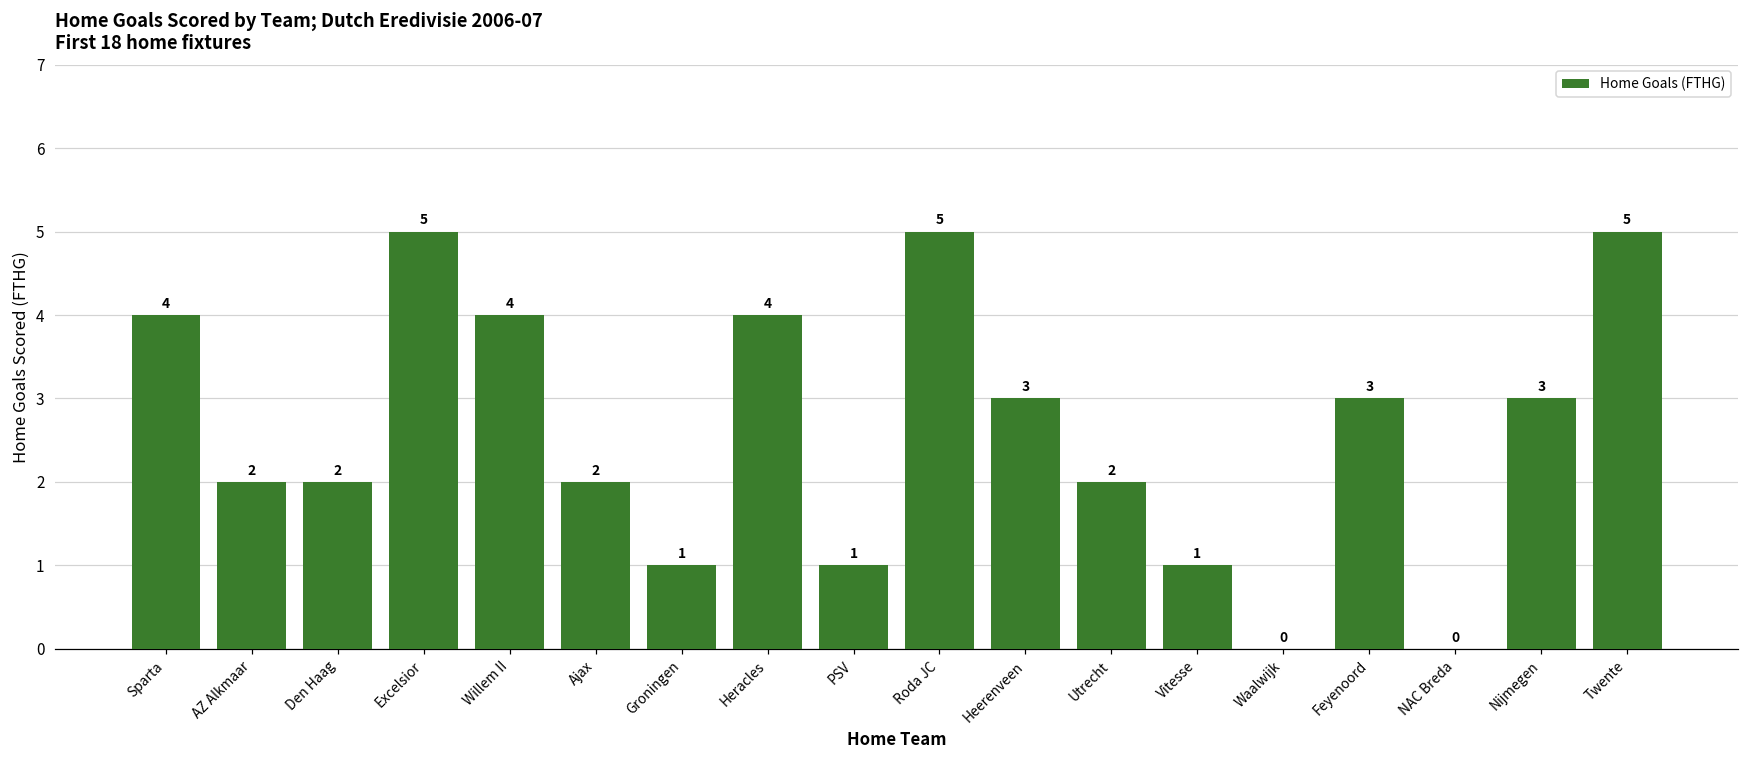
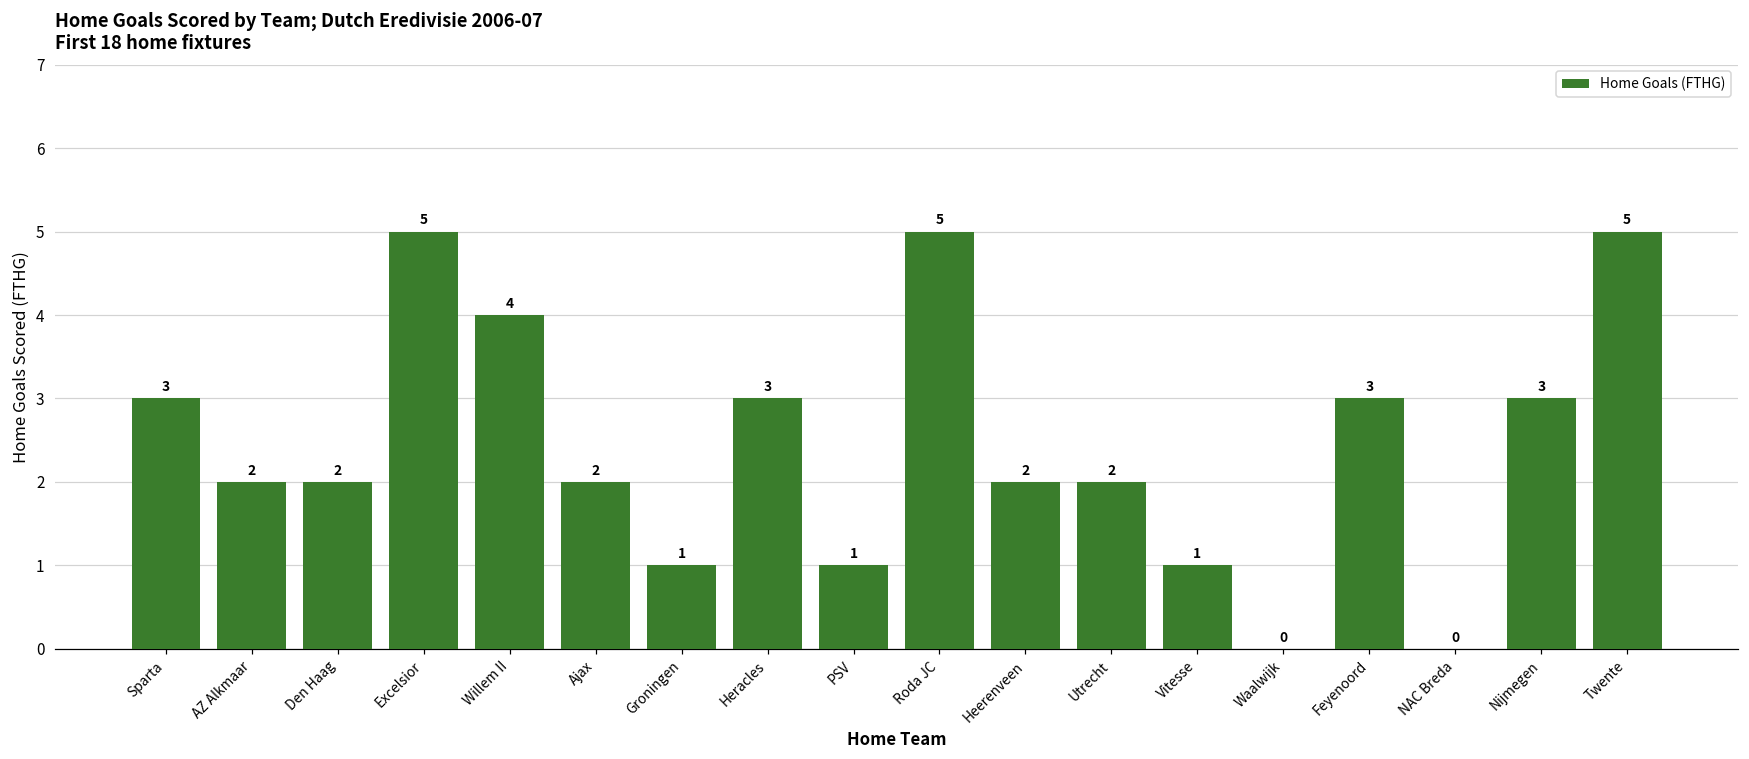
  {
-   "Sparta": 4,
+   "Sparta": 3,
    "AZ Alkmaar": 2,
    "Den Haag": 2,
    "Excelsior": 5,
    "Willem II": 4,
    "Ajax": 2,
    "Groningen": 1,
-   "Heracles": 4,
+   "Heracles": 3,
    "PSV": 1,
    "Roda JC": 5,
-   "Heerenveen": 3,
+   "Heerenveen": 2,
    "Utrecht": 2,
    "Vitesse": 1,
    "Waalwijk": 0,
    "Feyenoord": 3,
    "NAC Breda": 0,
    "Nijmegen": 3,
    "Twente": 5
  }
